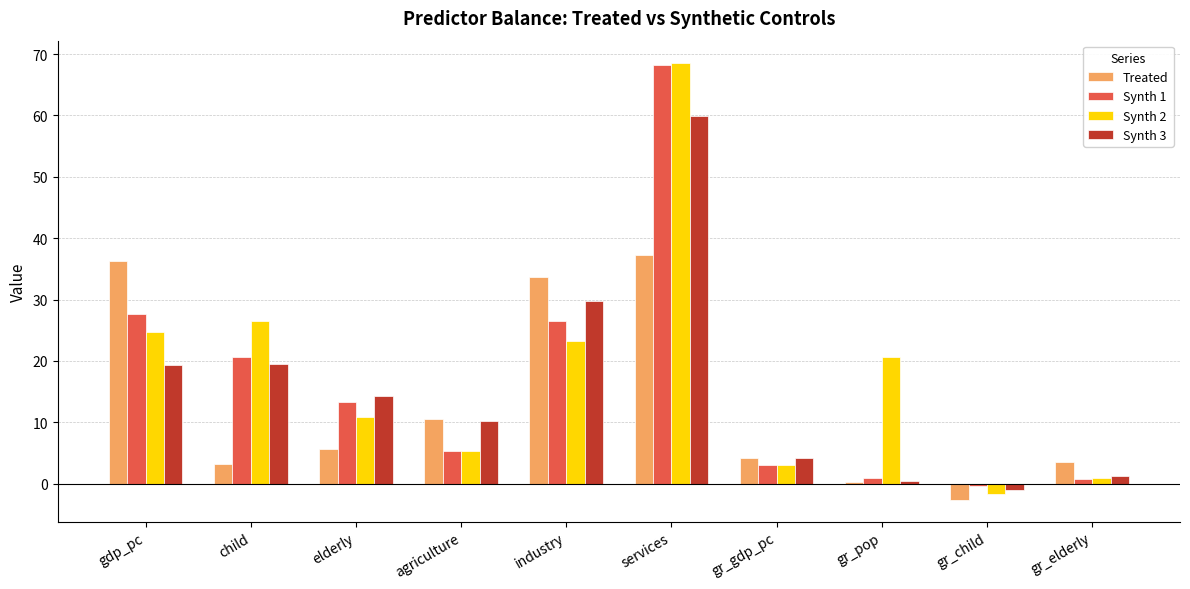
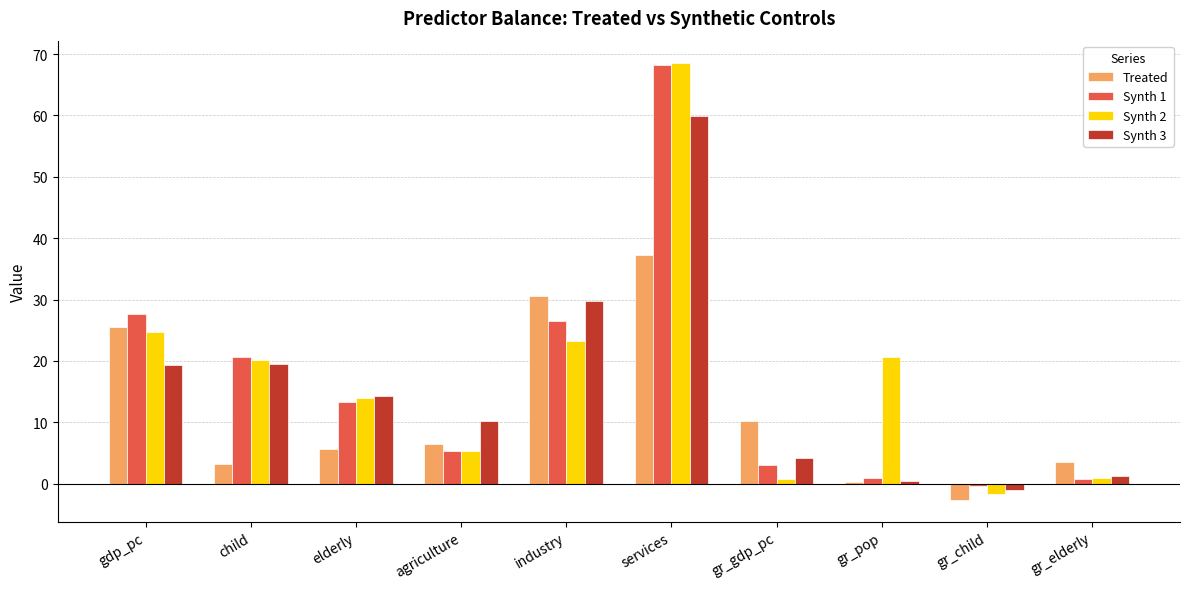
  {
    "Treated": {
-     "gdp_pc": 36,
+     "gdp_pc": 25,
      "child": 3,
      "elderly": 6,
-     "agriculture": 10,
-     "industry": 34,
+     "agriculture": 7,
+     "industry": 31,
      "services": 37,
-     "gr_gdp_pc": 4,
+     "gr_gdp_pc": 10,
      "gr_child": -3,
      "gr_elderly": 4
    },
    "Synth 2": {
      "gdp_pc": 25,
-     "child": 26,
-     "elderly": 11,
+     "child": 20,
+     "elderly": 14,
      "agriculture": 5,
      "industry": 23,
      "services": 69,
-     "gr_gdp_pc": 3,
+     "gr_gdp_pc": 1,
      "gr_pop": 21,
      "gr_child": -2,
      "gr_elderly": 1
    }
  }
